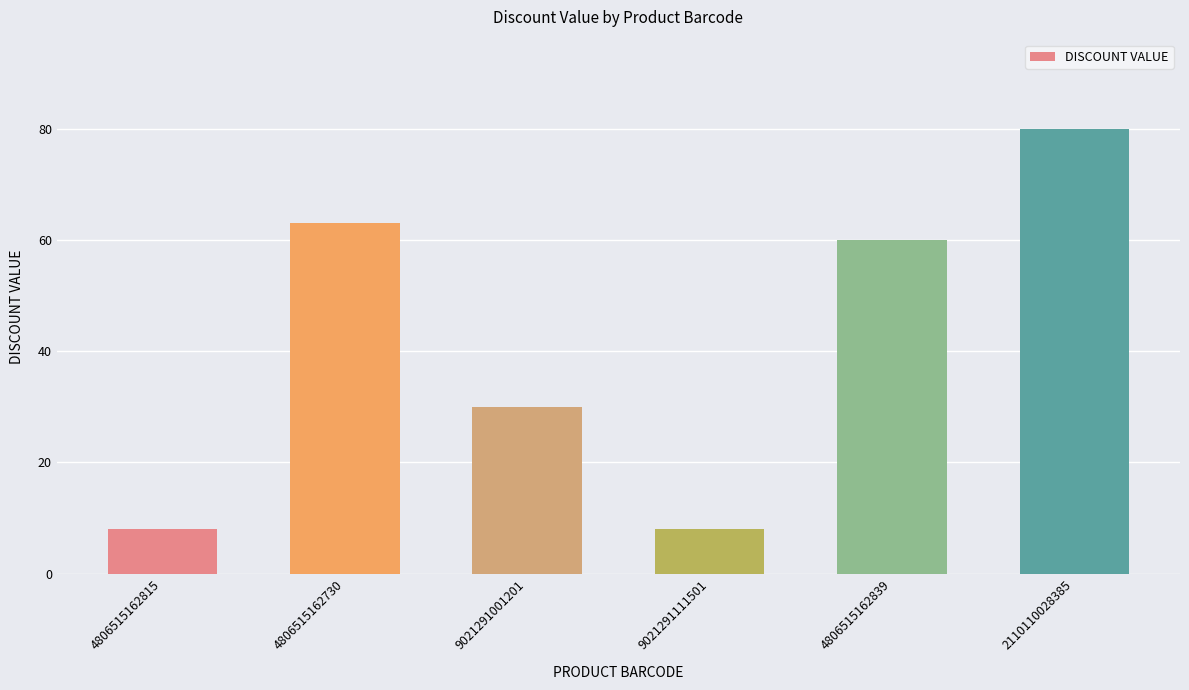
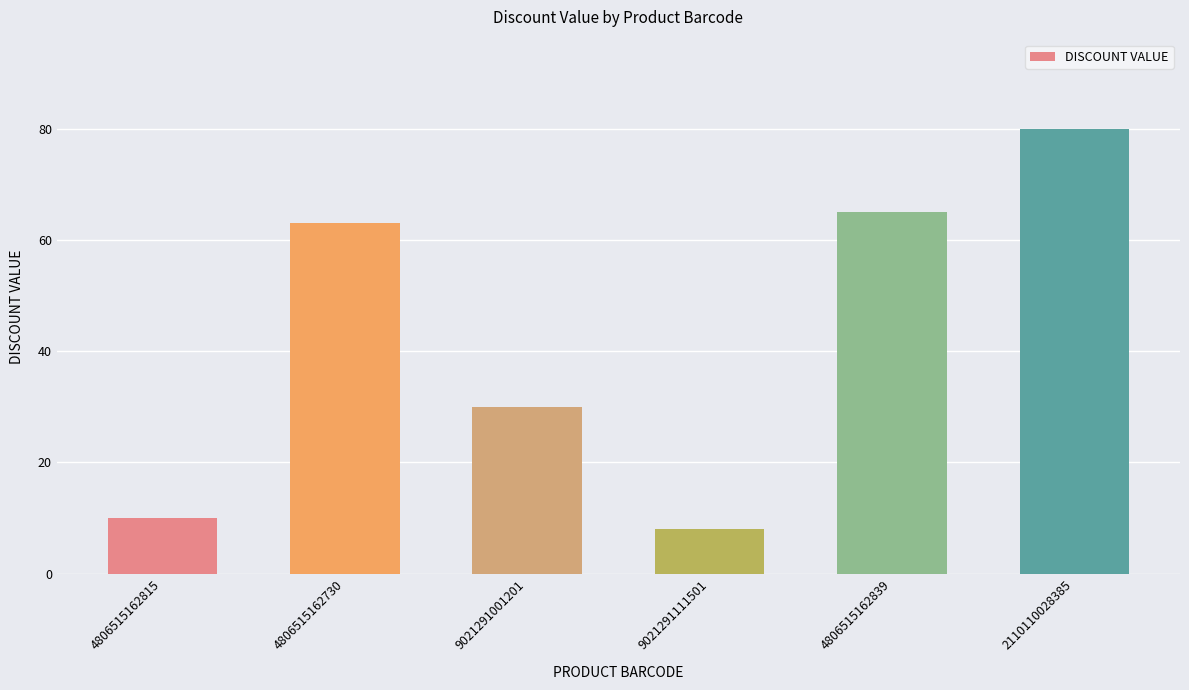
  {
-   "4806515162815": 8,
+   "4806515162815": 10,
    "4806515162730": 63,
    "9021291001201": 30,
    "9021291111501": 8,
-   "4806515162839": 60,
+   "4806515162839": 65,
    "2110110028385": 80
  }
